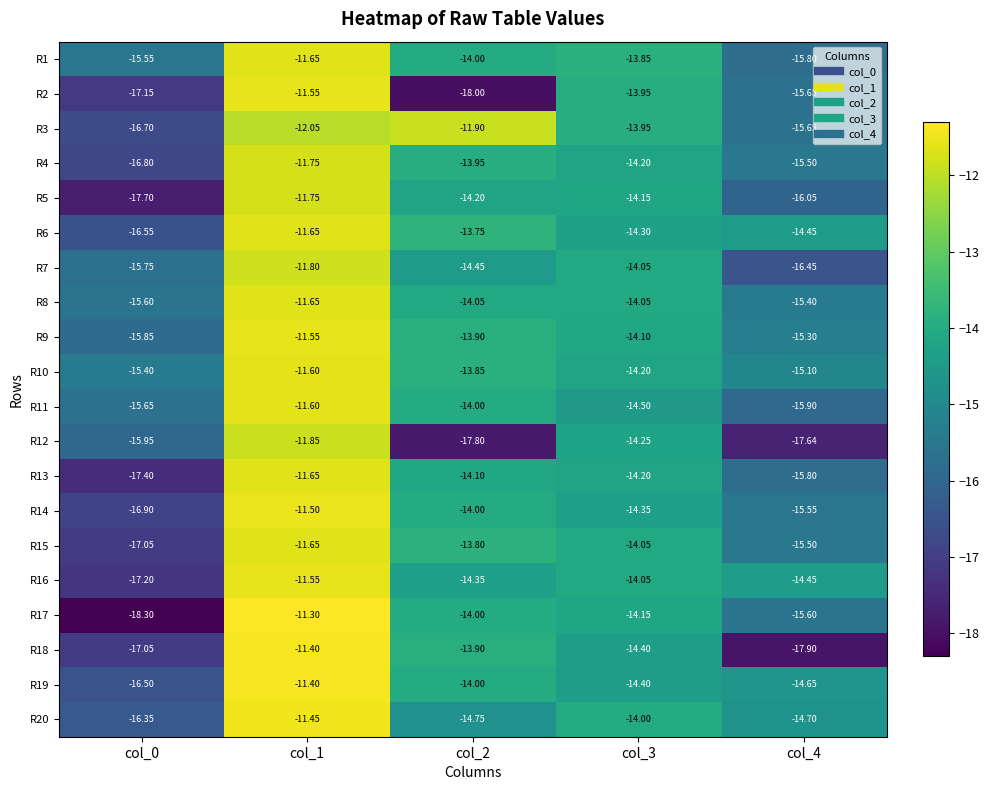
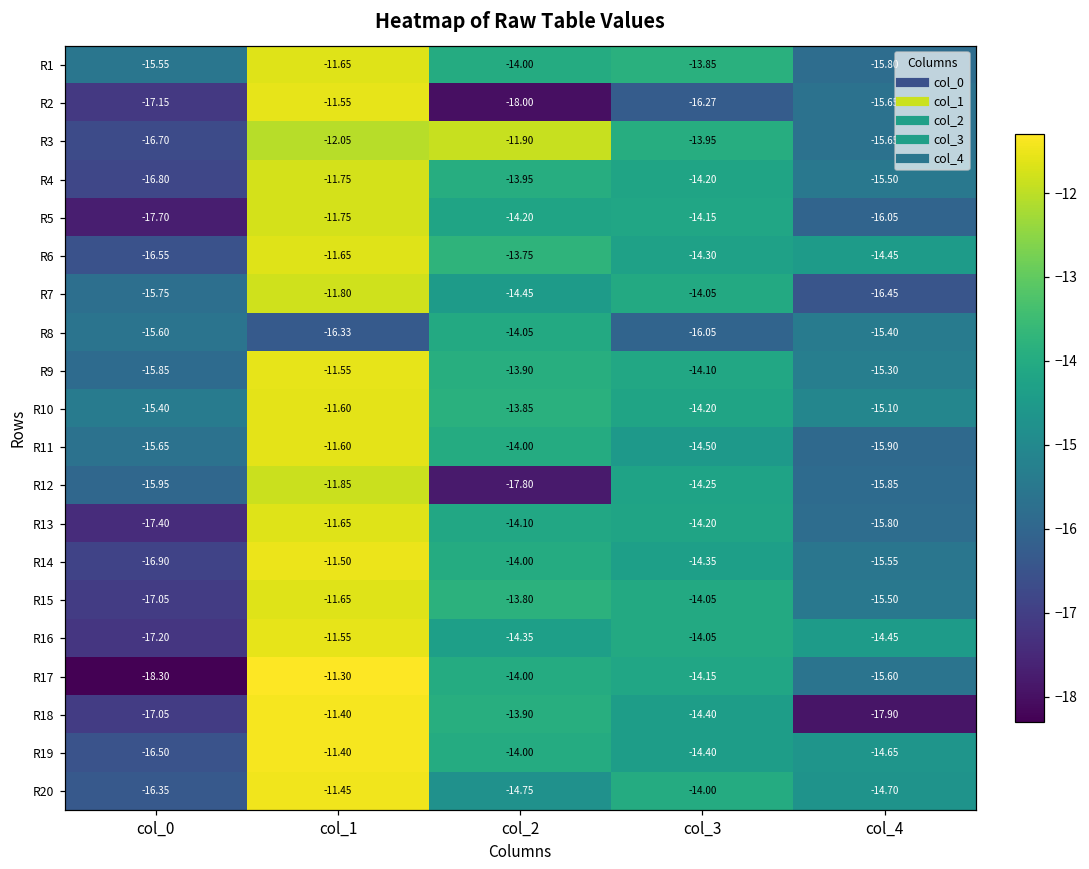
  {
    "R1": {
      "col_0": -15.55,
      "col_1": -11.65,
      "col_2": -14.00,
      "col_3": -13.85
    },
    "R2": {
      "col_0": -17.15,
      "col_1": -11.55,
      "col_2": -18.00,
-     "col_3": -13.95
+     "col_3": -16.27
    },
    "R3": {
      "col_0": -16.70,
      "col_1": -12.05,
      "col_2": -11.90,
      "col_3": -13.95
    },
    "R4": {
      "col_0": -16.80,
      "col_1": -11.75,
      "col_2": -13.95,
      "col_3": -14.20,
      "col_4": -15.50
    },
    "R5": {
      "col_0": -17.70,
      "col_1": -11.75,
      "col_2": -14.20,
      "col_3": -14.15,
      "col_4": -16.05
    },
    "R6": {
      "col_0": -16.55,
      "col_1": -11.65,
      "col_2": -13.75,
      "col_3": -14.30,
      "col_4": -14.45
    },
    "R7": {
      "col_0": -15.75,
      "col_1": -11.80,
      "col_2": -14.45,
      "col_3": -14.05,
      "col_4": -16.45
    },
    "R8": {
      "col_0": -15.60,
-     "col_1": -11.65,
+     "col_1": -16.33,
      "col_2": -14.05,
-     "col_3": -14.05,
+     "col_3": -16.05,
      "col_4": -15.40
    },
    "R9": {
      "col_0": -15.85,
      "col_1": -11.55,
      "col_2": -13.90,
      "col_3": -14.10,
      "col_4": -15.30
    },
    "R10": {
      "col_0": -15.40,
      "col_1": -11.60,
      "col_2": -13.85,
      "col_3": -14.20,
      "col_4": -15.10
    },
    "R11": {
      "col_0": -15.65,
      "col_1": -11.60,
      "col_2": -14.00,
      "col_3": -14.50,
      "col_4": -15.90
    },
    "R12": {
      "col_0": -15.95,
      "col_1": -11.85,
      "col_2": -17.80,
      "col_3": -14.25,
-     "col_4": -17.64
+     "col_4": -15.85
    },
    "R13": {
      "col_0": -17.40,
      "col_1": -11.65,
      "col_2": -14.10,
      "col_3": -14.20,
      "col_4": -15.80
    },
    "R14": {
      "col_0": -16.90,
      "col_1": -11.50,
      "col_2": -14.00,
      "col_3": -14.35,
      "col_4": -15.55
    },
    "R15": {
      "col_0": -17.05,
      "col_1": -11.65,
      "col_2": -13.80,
      "col_3": -14.05,
      "col_4": -15.50
    },
    "R16": {
      "col_0": -17.20,
      "col_1": -11.55,
      "col_2": -14.35,
      "col_3": -14.05,
      "col_4": -14.45
    },
    "R17": {
      "col_0": -18.30,
      "col_1": -11.30,
      "col_2": -14.00,
      "col_3": -14.15,
      "col_4": -15.60
    },
    "R18": {
      "col_0": -17.05,
      "col_1": -11.40,
      "col_2": -13.90,
      "col_3": -14.40,
      "col_4": -17.90
    },
    "R19": {
      "col_0": -16.50,
      "col_1": -11.40,
      "col_2": -14.00,
      "col_3": -14.40,
      "col_4": -14.65
    },
    "R20": {
      "col_0": -16.35,
      "col_1": -11.45,
      "col_2": -14.75,
      "col_3": -14.00,
      "col_4": -14.70
    }
  }
